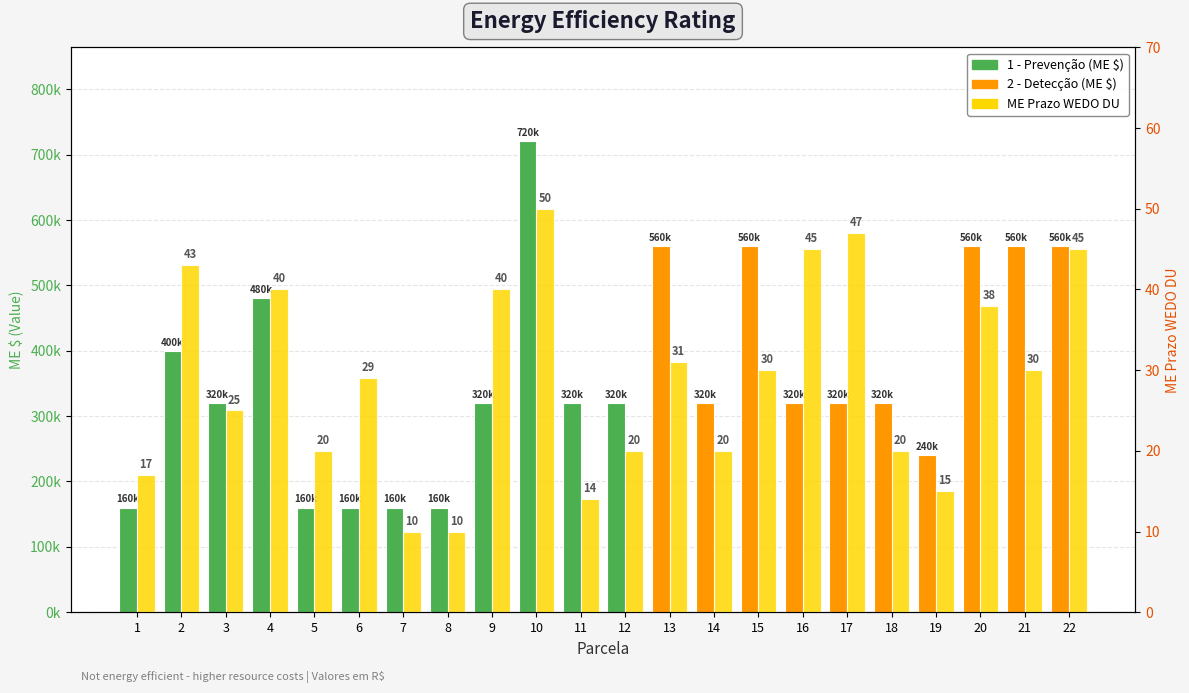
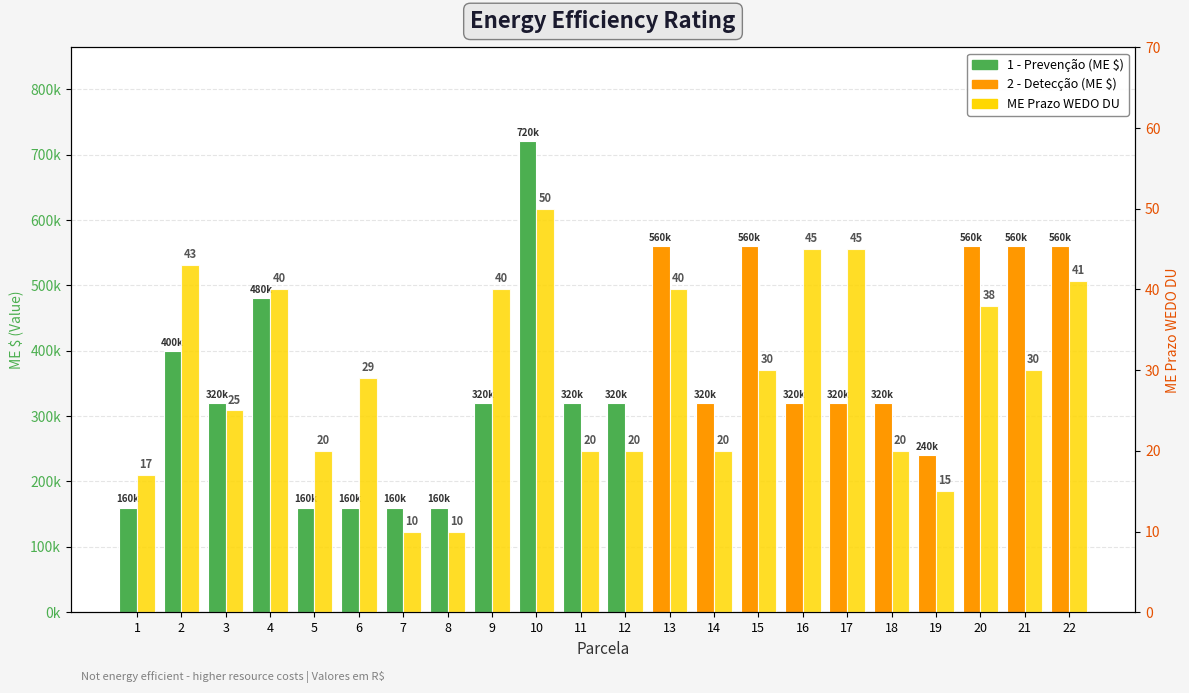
  {
    "ME Prazo WEDO DU": {
      "1": 17,
      "2": 43,
      "3": 25,
      "4": 40,
      "5": 20,
      "6": 29,
      "7": 10,
      "8": 10,
      "9": 40,
      "10": 50,
-     "11": 14,
+     "11": 20,
      "12": 20,
-     "13": 31,
+     "13": 40,
      "14": 20,
      "15": 30,
      "16": 45,
-     "17": 47,
+     "17": 45,
      "18": 20,
      "19": 15,
      "20": 38,
      "21": 30,
-     "22": 45
+     "22": 41
    }
  }
